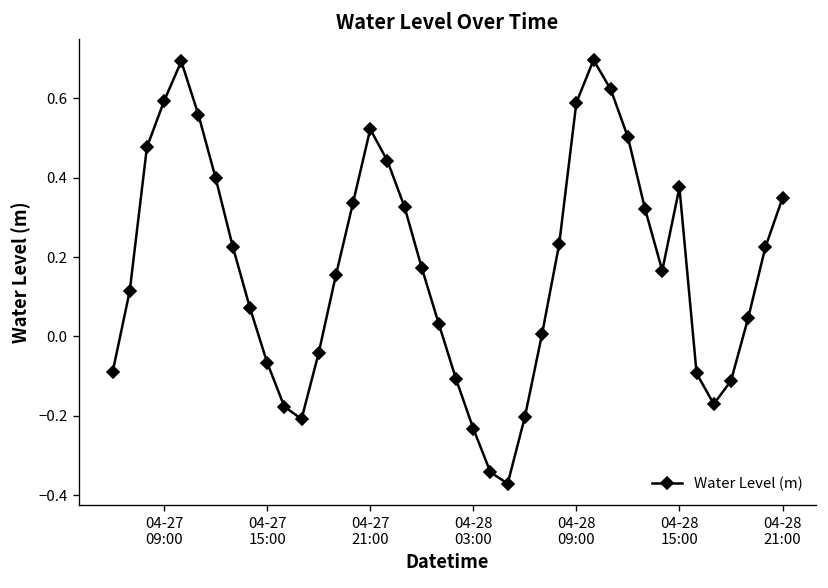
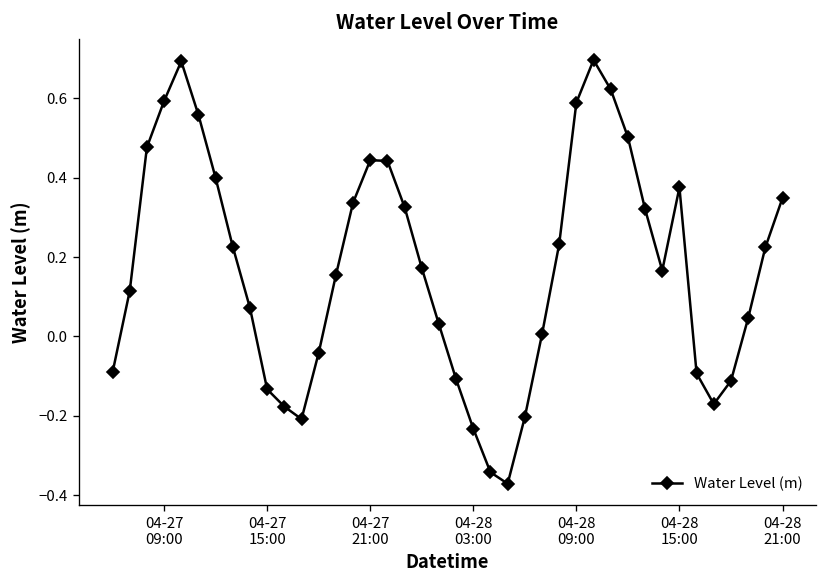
  {
    "04-27 09:00": 0.59,
-   "04-27 15:00": -0.07,
-   "04-27 21:00": 0.52,
+   "04-27 15:00": -0.13,
+   "04-27 21:00": 0.44,
    "04-28 03:00": -0.23,
    "04-28 09:00": 0.59,
    "04-28 15:00": 0.38,
    "04-28 21:00": 0.35
  }
